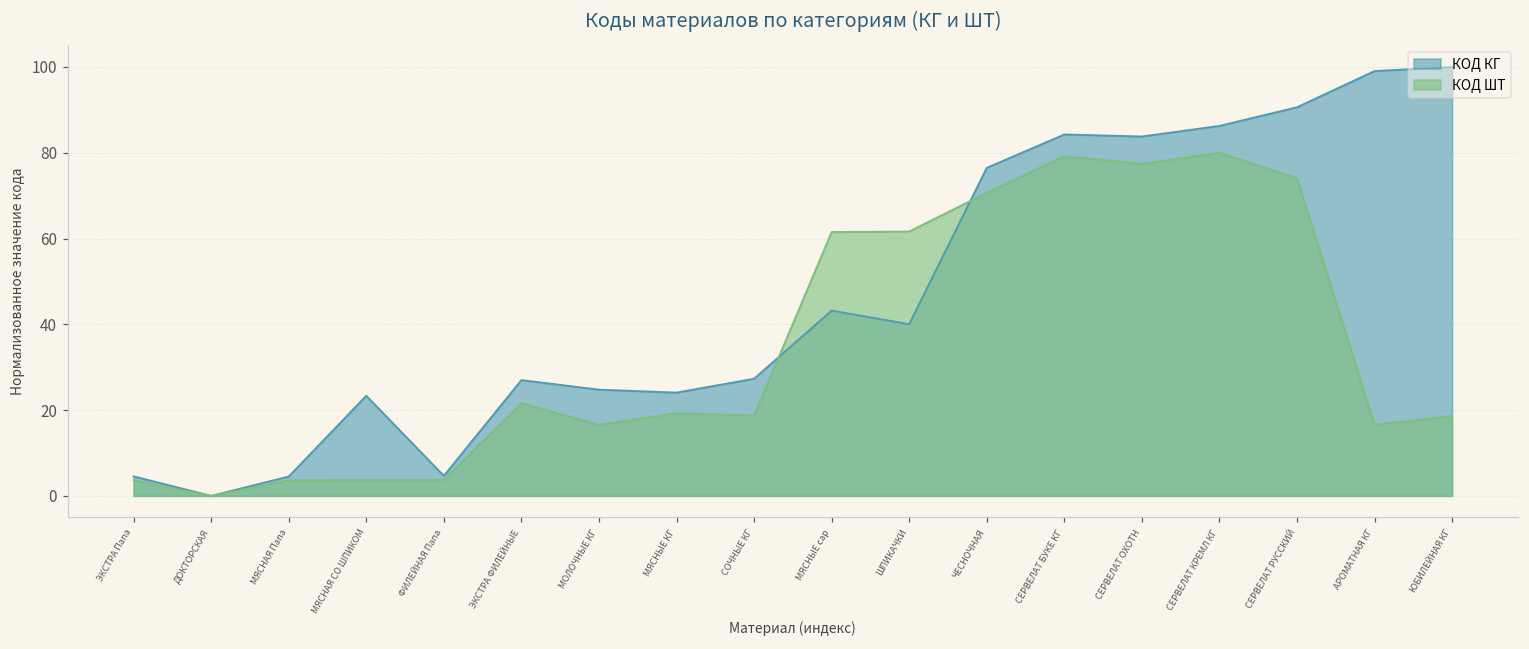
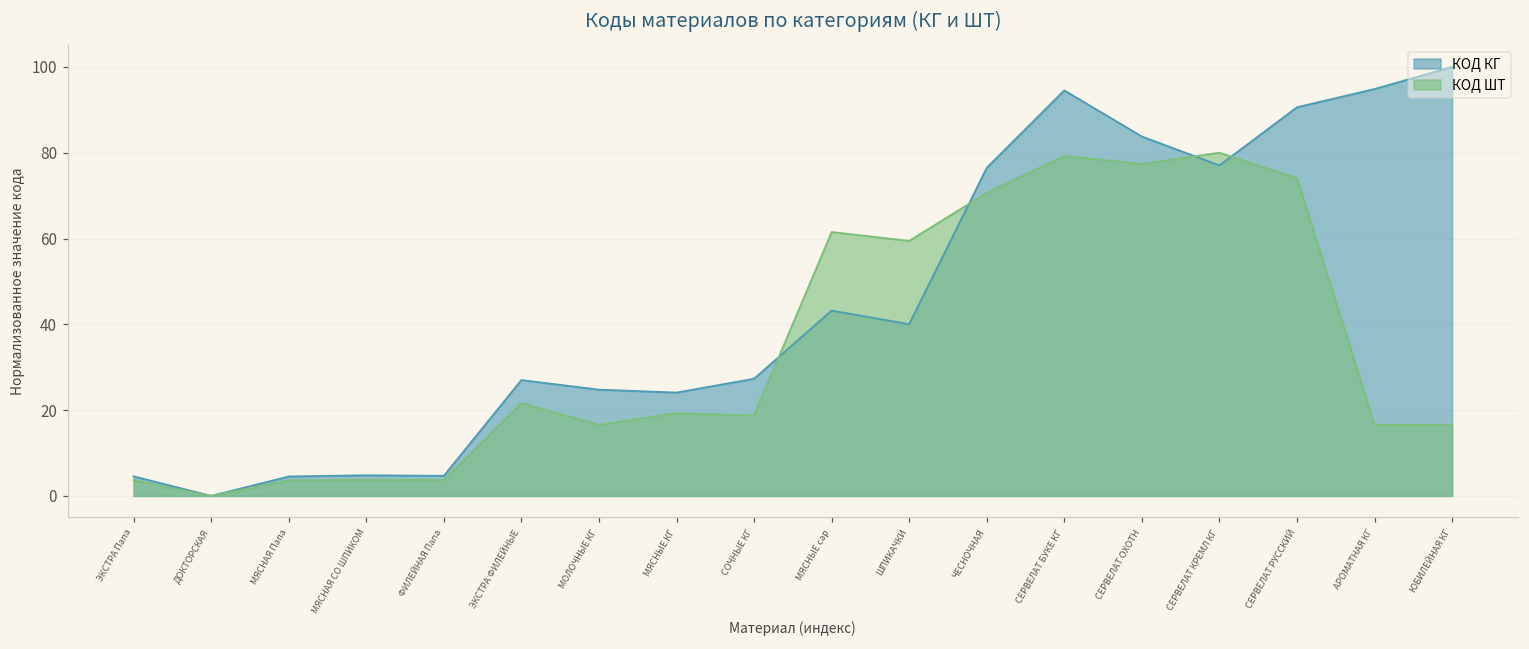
  {
    "КОД КГ": {
      "ЭКСТРА Папа": 5,
      "МЯСНАЯ Папа": 5,
-     "МЯСНАЯ СО ШПИКОМ": 23,
+     "МЯСНАЯ СО ШПИКОМ": 5,
      "ФИЛЕЙНАЯ Папа": 5,
      "ЭКСТРА ФИЛЕЙНЫЕ": 27,
      "МОЛОЧНЫЕ КГ": 25,
      "МЯСНЫЕ КГ": 24,
      "СОЧНЫЕ КГ": 27,
      "МЯСНЫЕ сар": 43,
      "ШПИКАЧКИ": 40,
      "ЧЕСНОЧНАЯ": 76,
-     "СЕРВЕЛАТ БУКЕ КГ": 84,
+     "СЕРВЕЛАТ БУКЕ КГ": 95,
      "СЕРВЕЛАТ ОХОТН": 84,
-     "СЕРВЕЛАТ КРЕМЛ КГ": 86,
+     "СЕРВЕЛАТ КРЕМЛ КГ": 77,
      "СЕРВЕЛАТ РУССКИЙ": 91,
-     "АРОМАТНАЯ КГ": 99
+     "АРОМАТНАЯ КГ": 95
    },
    "КОД ШТ": {
      "ЭКСТРА Папа": 4,
      "МЯСНАЯ Папа": 4,
      "МЯСНАЯ СО ШПИКОМ": 4,
      "ФИЛЕЙНАЯ Папа": 4,
      "ЭКСТРА ФИЛЕЙНЫЕ": 22,
      "МОЛОЧНЫЕ КГ": 17,
      "МЯСНЫЕ КГ": 19,
      "СОЧНЫЕ КГ": 19,
      "МЯСНЫЕ сар": 62,
-     "ШПИКАЧКИ": 62,
+     "ШПИКАЧКИ": 59,
      "ЧЕСНОЧНАЯ": 71,
      "СЕРВЕЛАТ БУКЕ КГ": 79,
      "СЕРВЕЛАТ ОХОТН": 77,
      "СЕРВЕЛАТ КРЕМЛ КГ": 80,
      "СЕРВЕЛАТ РУССКИЙ": 74,
      "АРОМАТНАЯ КГ": 17,
-     "ЮБИЛЕЙНАЯ КГ": 19
+     "ЮБИЛЕЙНАЯ КГ": 17
    }
  }
